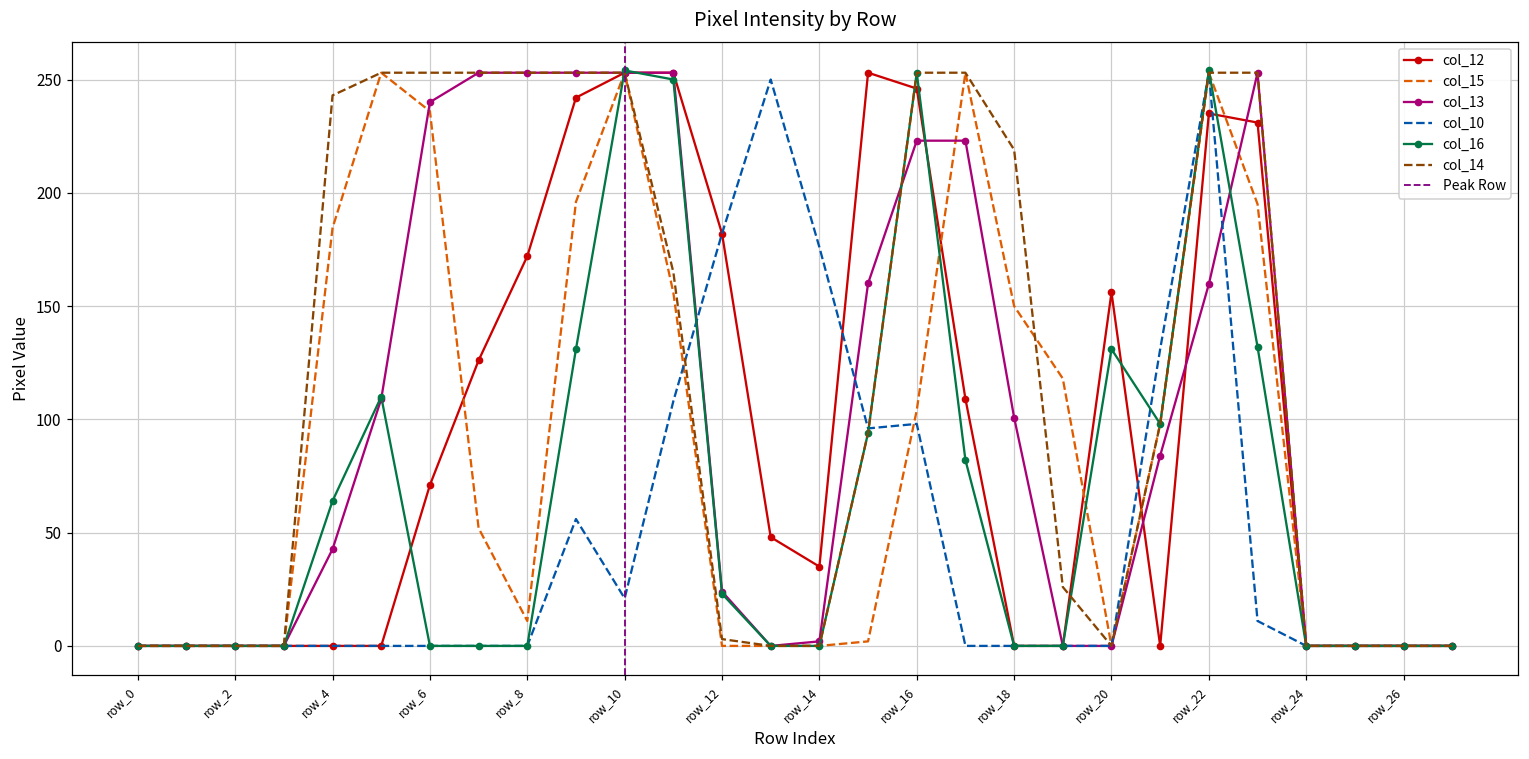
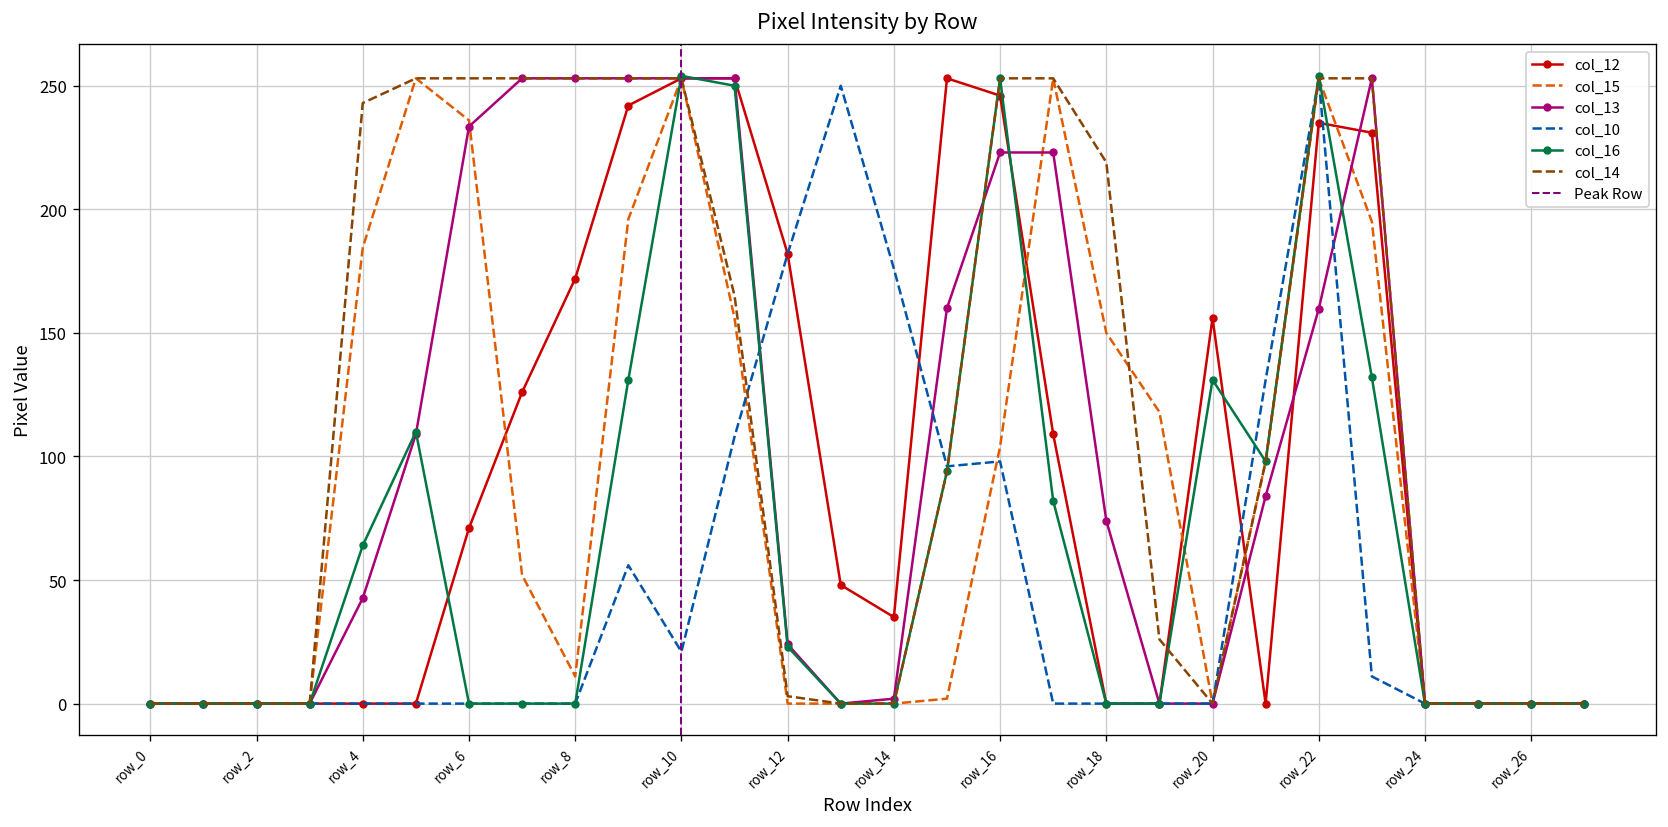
  {
    "col_12": {
      "row_6": 71,
      "row_8": 172,
      "row_14": 35,
      "row_16": 246,
      "row_20": 156,
      "row_22": 235
    },
    "col_15": {
      "row_4": 185,
      "row_6": 236,
      "row_8": 11,
      "row_12": 0,
      "row_16": 104,
      "row_18": 150
    },
    "col_13": {
      "row_4": 43,
-     "row_6": 240,
+     "row_6": 234,
      "row_14": 2,
      "row_16": 223,
-     "row_18": 101,
+     "row_18": 74,
      "row_22": 160
    },
    "col_10": {
      "row_10": 21,
      "row_14": 176,
      "row_16": 98
    },
    "col_16": {
      "row_4": 64,
      "row_20": 131
    },
    "col_14": {
      "row_4": 243,
      "row_6": 253,
      "row_12": 3,
      "row_18": 219
    }
  }
